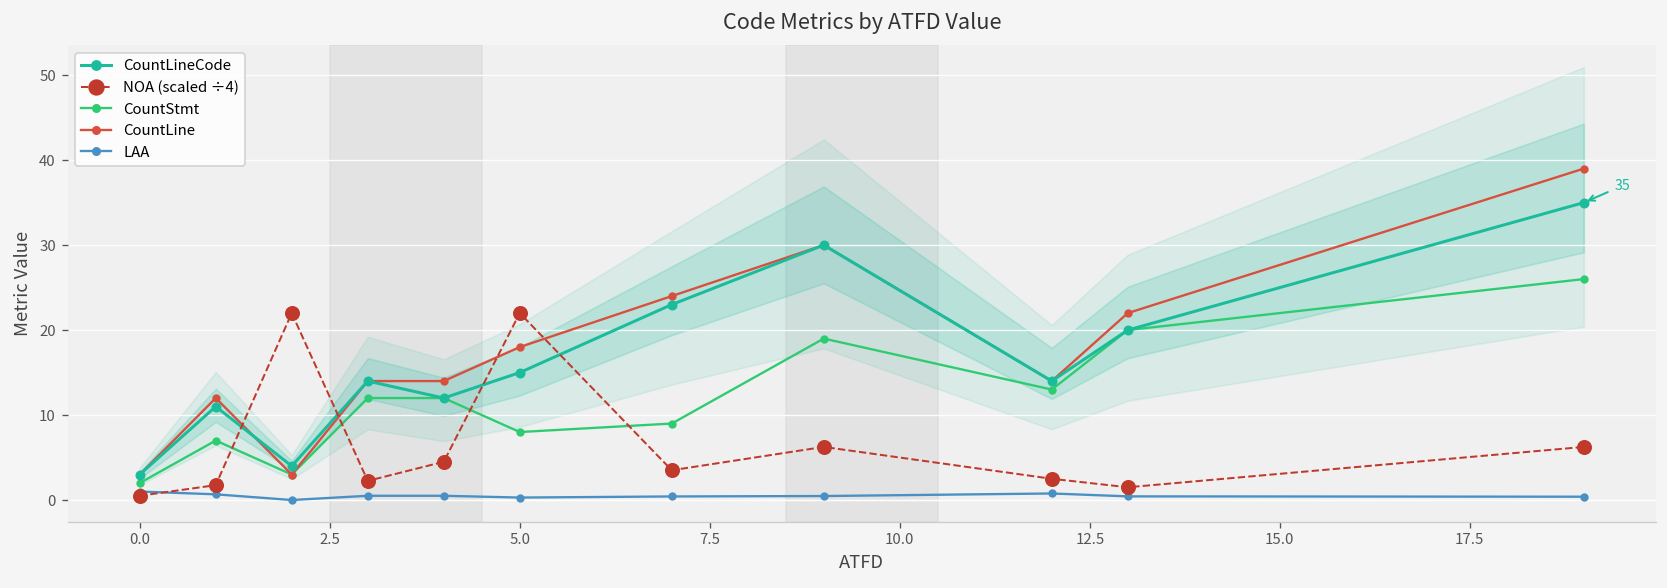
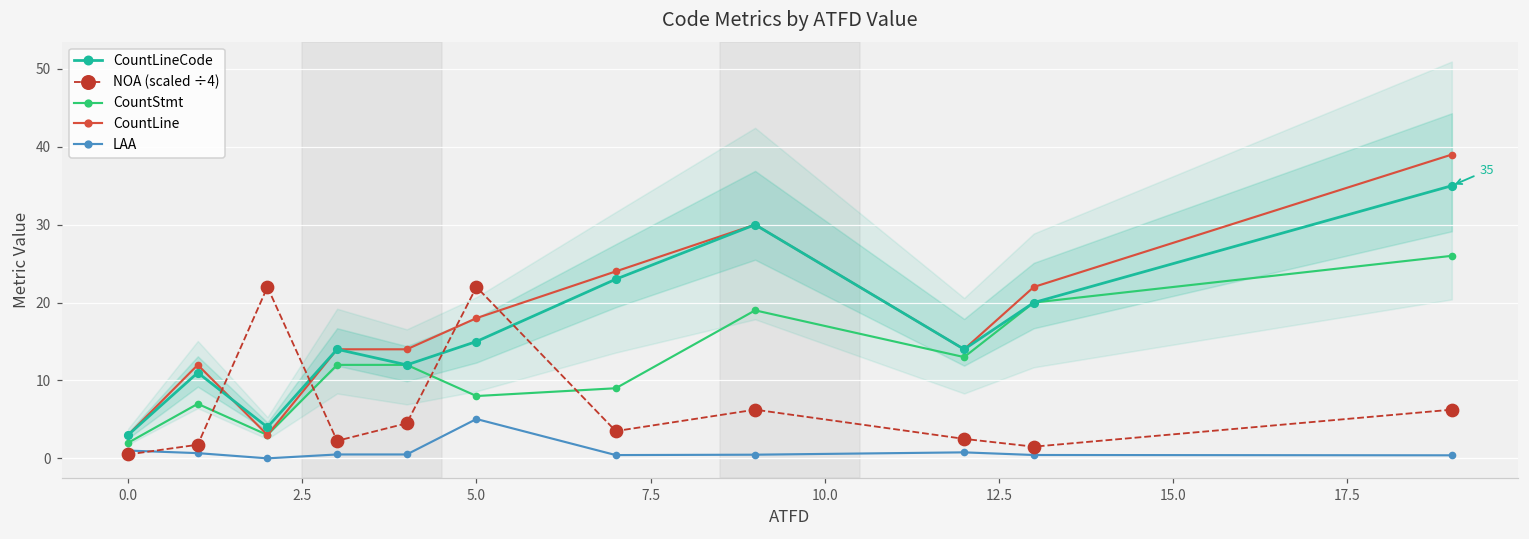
  {
    "LAA": {
      "0.0": 1,
-     "5.0": 0
+     "5.0": 5
    }
  }
